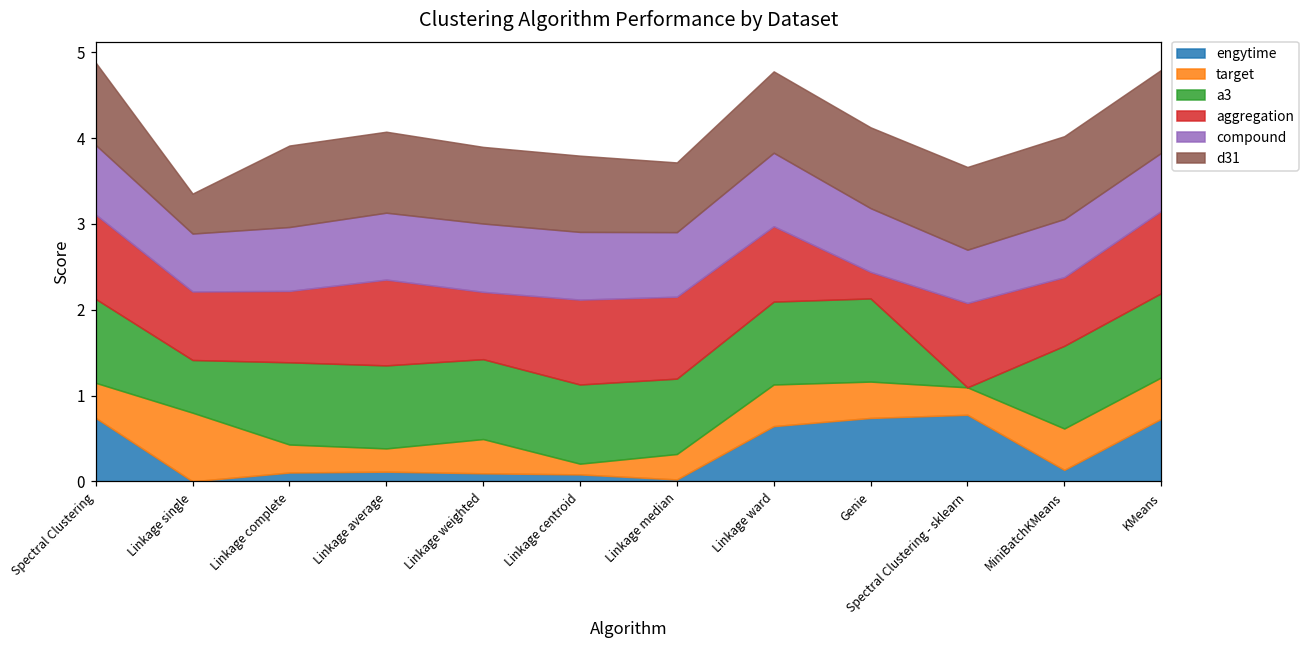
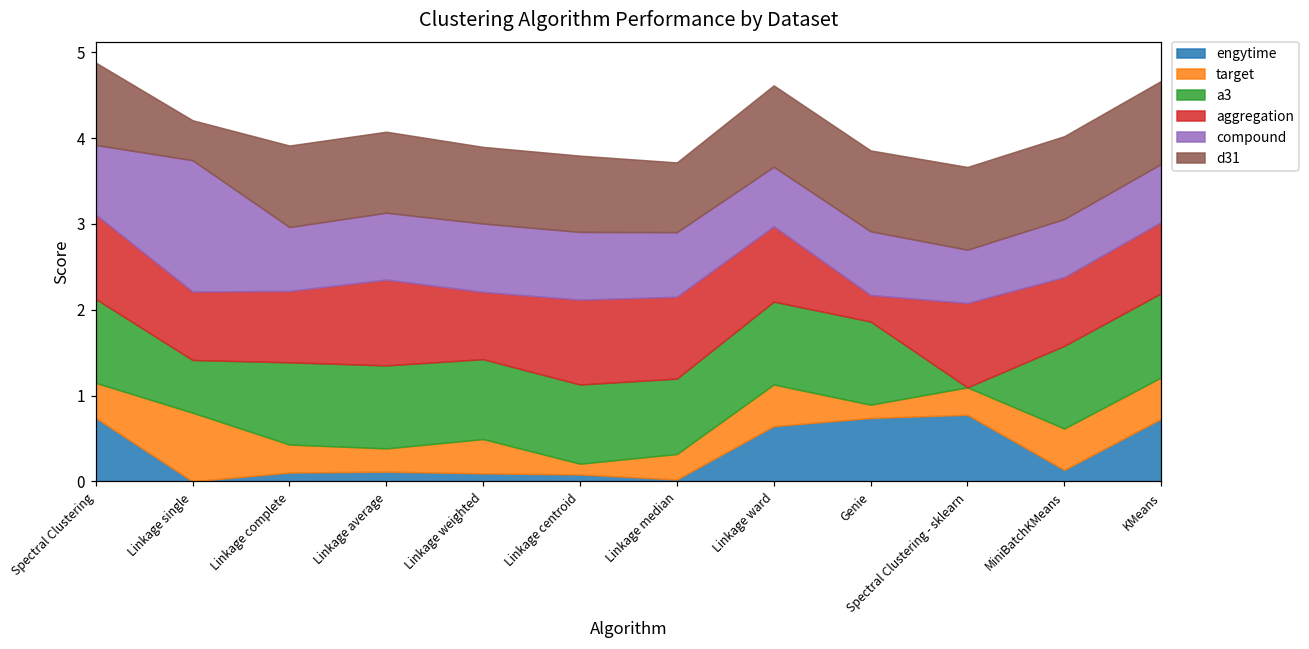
  {
    "engytime": {
      "Spectral Clustering": 0.7,
      "Linkage complete": 0.1,
      "Linkage average": 0.1,
      "Linkage weighted": 0.1,
      "Linkage centroid": 0.1,
      "Linkage ward": 0.6,
      "Genie": 0.7,
      "Spectral Clustering - sklearn": 0.8,
      "MiniBatchKMeans": 0.1,
      "KMeans": 0.7
    },
    "target": {
      "Spectral Clustering": 0.4,
      "Linkage single": 0.8,
      "Linkage complete": 0.3,
      "Linkage average": 0.3,
      "Linkage weighted": 0.4,
      "Linkage centroid": 0.1,
      "Linkage median": 0.3,
      "Linkage ward": 0.5,
-     "Genie": 0.4,
+     "Genie": 0.2,
      "MiniBatchKMeans": 0.5,
      "KMeans": 0.5
    },
    "a3": {
      "Spectral Clustering": 1.0,
      "Linkage single": 0.6,
      "Linkage complete": 1.0,
      "Linkage average": 1.0,
      "Linkage weighted": 0.9,
      "Linkage centroid": 0.9,
      "Linkage median": 0.9,
      "Linkage ward": 1.0,
      "Genie": 1.0,
      "MiniBatchKMeans": 1.0,
      "KMeans": 1.0
    },
    "aggregation": {
      "Spectral Clustering": 1.0,
      "Linkage single": 0.8,
      "Linkage complete": 0.8,
      "Linkage average": 1.0,
      "Linkage weighted": 0.8,
      "Linkage centroid": 1.0,
      "Linkage median": 1.0,
      "Linkage ward": 0.9,
      "Genie": 0.3,
      "Spectral Clustering - sklearn": 1.0,
      "MiniBatchKMeans": 0.8,
-     "KMeans": 1.0
+     "KMeans": 0.8
    },
    "compound": {
      "Spectral Clustering": 0.8,
-     "Linkage single": 0.7,
+     "Linkage single": 1.5,
      "Linkage complete": 0.7,
      "Linkage average": 0.8,
      "Linkage weighted": 0.8,
      "Linkage centroid": 0.8,
      "Linkage median": 0.8,
-     "Linkage ward": 0.9,
+     "Linkage ward": 0.7,
      "Genie": 0.7,
      "Spectral Clustering - sklearn": 0.6,
      "MiniBatchKMeans": 0.7,
      "KMeans": 0.7
    },
    "d31": {
      "Spectral Clustering": 1.0,
      "Linkage single": 0.5,
      "Linkage complete": 0.9,
      "Linkage average": 0.9,
      "Linkage weighted": 0.9,
      "Linkage centroid": 0.9,
      "Linkage median": 0.8,
      "Linkage ward": 0.9,
      "Genie": 0.9,
      "Spectral Clustering - sklearn": 1.0,
      "MiniBatchKMeans": 1.0,
      "KMeans": 1.0
    }
  }
